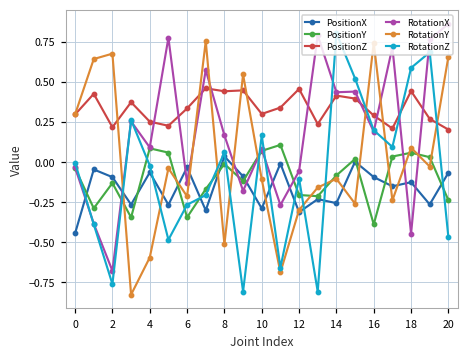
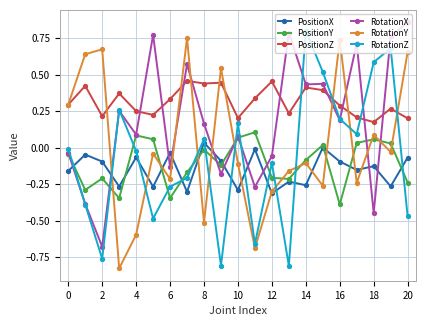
  {
    "PositionX": {
-     "0": -0.45,
+     "0": -0.16,
      "2": -0.09,
      "4": -0.07,
      "6": -0.03,
      "8": 0.03,
      "10": -0.29,
      "14": -0.26,
      "16": -0.09,
      "18": -0.13,
      "20": -0.07
    },
    "PositionY": {
-     "2": -0.13,
+     "2": -0.21,
      "6": -0.35,
      "8": -0.01,
      "12": -0.21,
      "14": -0.08,
      "16": -0.39,
      "18": 0.06,
      "20": -0.24
    },
    "PositionZ": {
      "2": 0.22,
      "4": 0.25,
      "6": 0.33,
      "8": 0.44,
-     "10": 0.30,
+     "10": 0.20,
      "12": 0.45,
      "14": 0.41,
      "16": 0.29,
-     "18": 0.44,
+     "18": 0.18,
      "20": 0.20
    },
    "RotationX": {
      "2": -0.68,
      "6": -0.13,
      "8": 0.17,
      "12": -0.06,
      "14": 0.43,
      "18": -0.45
    },
    "RotationY": {
      "2": 0.67,
      "4": -0.60,
      "6": -0.21,
      "8": -0.51,
      "10": -0.11,
      "14": -0.11,
      "18": 0.09
    },
    "RotationZ": {
      "0": -0.01,
      "2": -0.76,
      "4": -0.02,
      "6": -0.27,
      "8": 0.06,
      "10": 0.17,
      "12": -0.10,
      "18": 0.59,
      "20": -0.47
    }
  }
